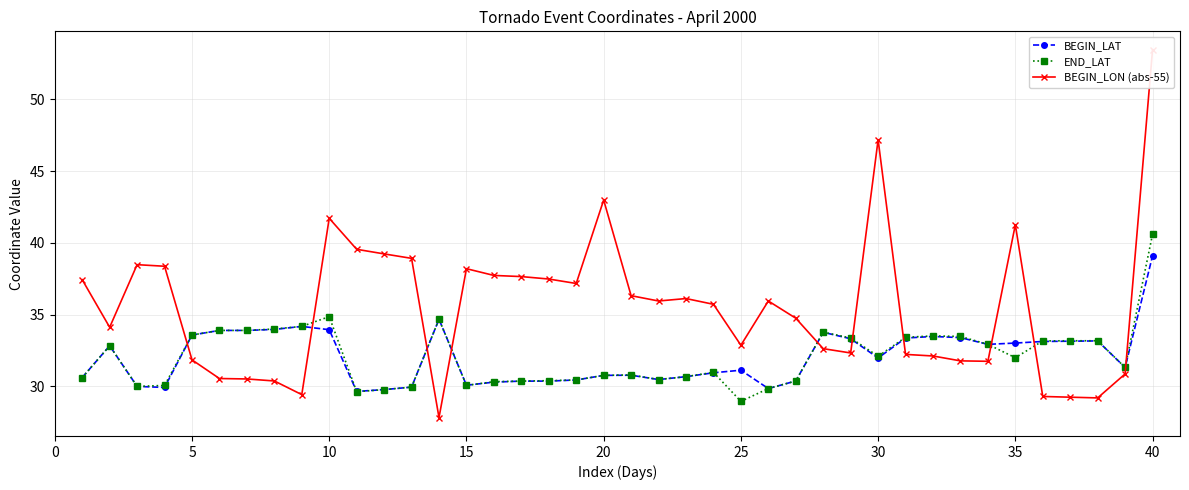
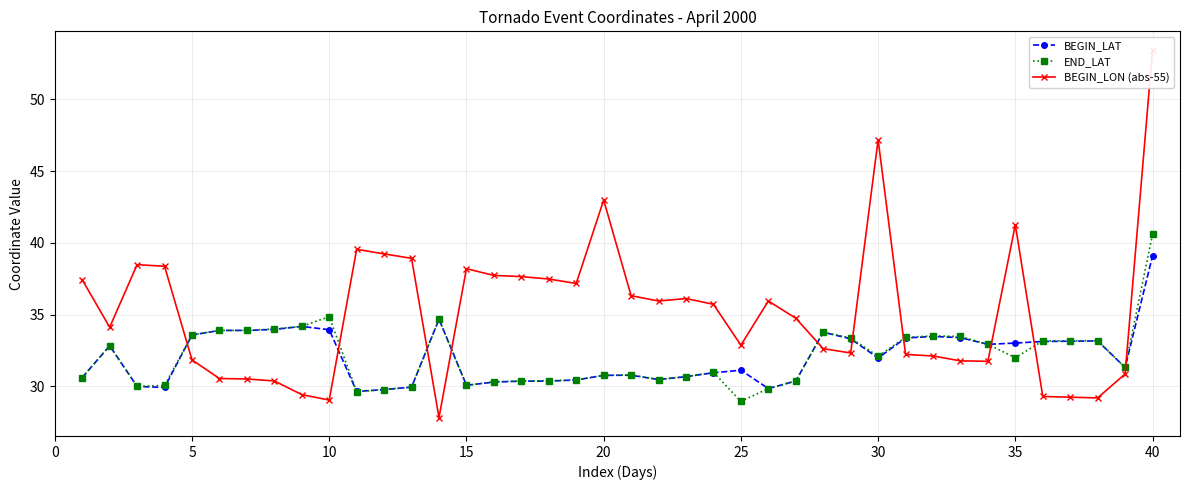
  {
    "BEGIN_LAT": {
      "10": 34.0,
      "25": 31.1,
      "35": 33.0,
      "40": 39.1
    },
    "END_LAT": {
      "10": 34.9,
      "25": 29.0,
      "35": 32.0,
      "40": 40.6
    },
    "BEGIN_LON (abs-55)": {
      "5": 31.8,
-     "10": 41.7,
+     "10": 29.0,
      "15": 38.2,
      "20": 43.0,
      "25": 32.9,
      "30": 47.2,
      "35": 41.3
    }
  }
